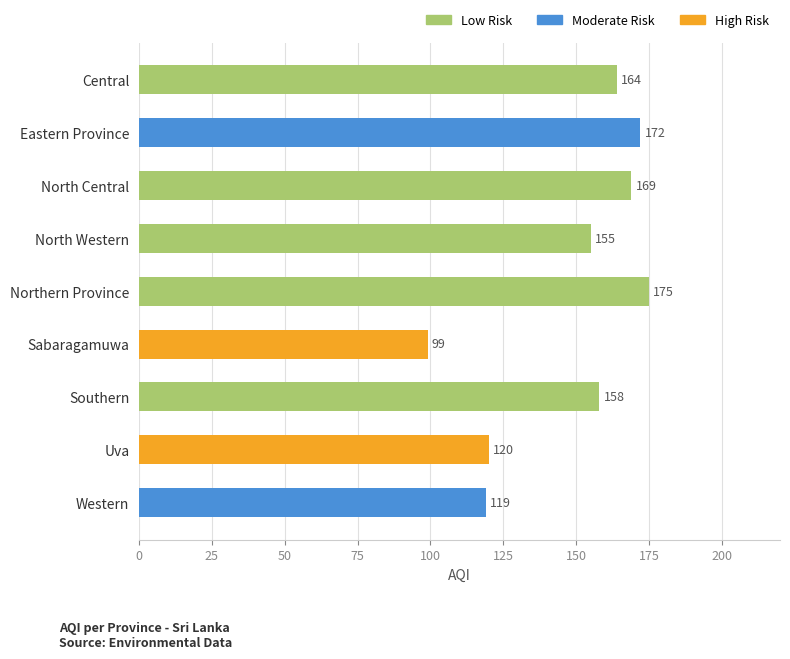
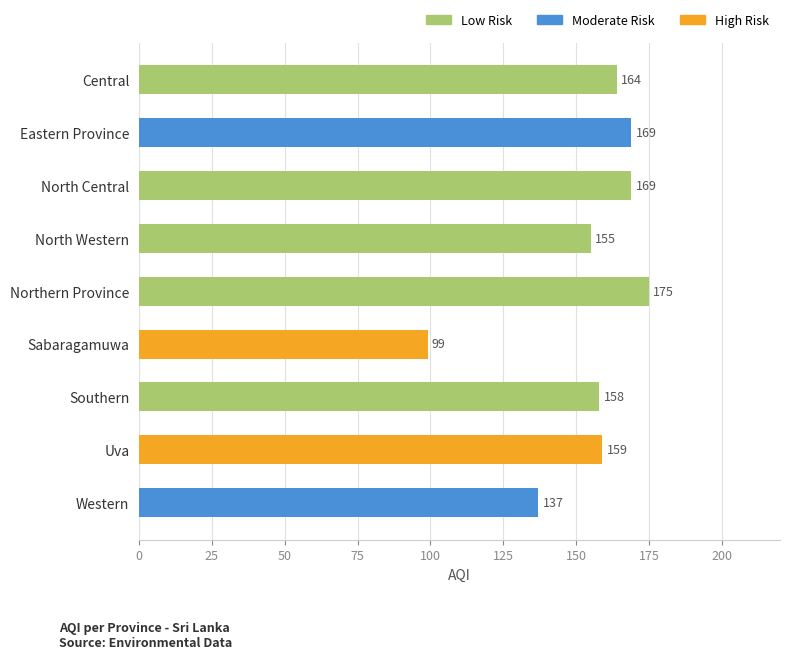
  {
    "Central": 164,
-   "Eastern Province": 172,
+   "Eastern Province": 169,
    "North Central": 169,
    "North Western": 155,
    "Northern Province": 175,
    "Sabaragamuwa": 99,
    "Southern": 158,
-   "Uva": 120,
-   "Western": 119
+   "Uva": 159,
+   "Western": 137
  }
